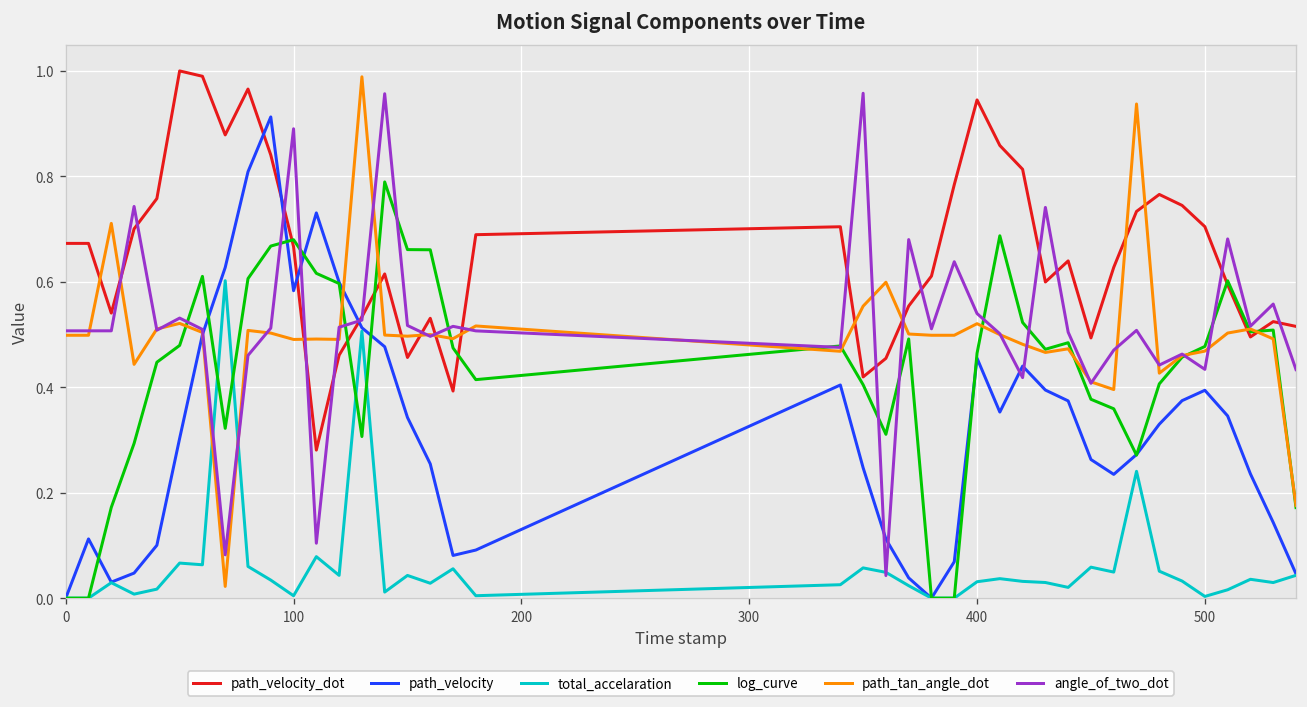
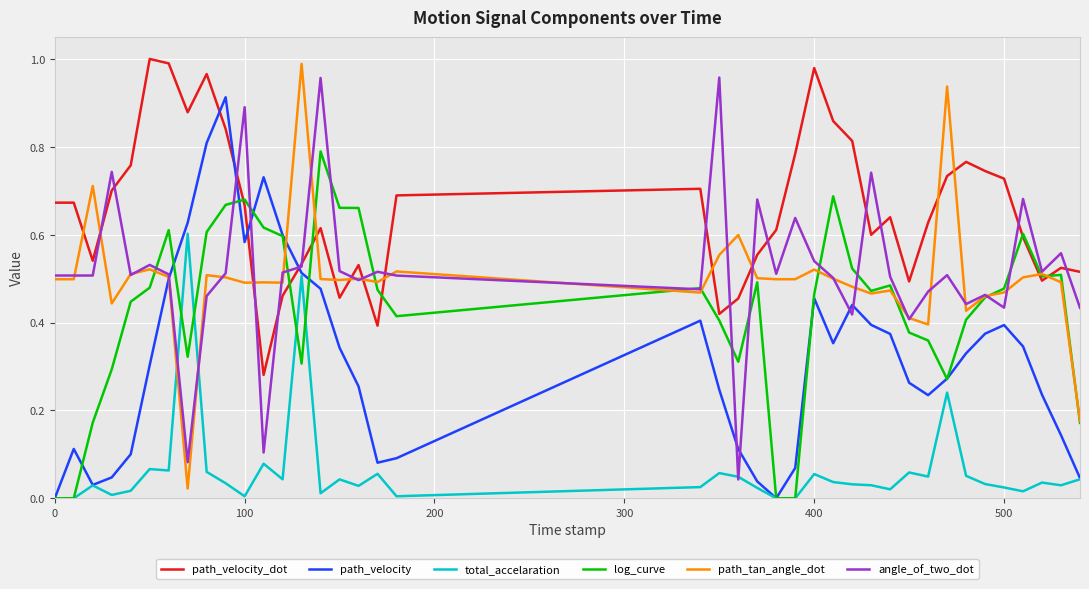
  {
    "path_velocity_dot": {
      "0": 0.67,
      "100": 0.67,
-     "400": 0.94,
-     "500": 0.70
+     "400": 0.98,
+     "500": 0.73
    },
    "path_velocity": {
      "100": 0.58,
      "400": 0.46,
      "500": 0.39
    },
    "total_accelaration": {
      "100": 0.00,
-     "400": 0.03,
-     "500": 0.00
+     "400": 0.06,
+     "500": 0.02
    },
    "log_curve": {
      "100": 0.68,
      "400": 0.46,
      "500": 0.48
    },
    "path_tan_angle_dot": {
      "0": 0.50,
      "100": 0.49,
      "400": 0.52,
      "500": 0.47
    },
    "angle_of_two_dot": {
      "0": 0.51,
      "100": 0.89,
      "400": 0.54,
      "500": 0.43
    }
  }
